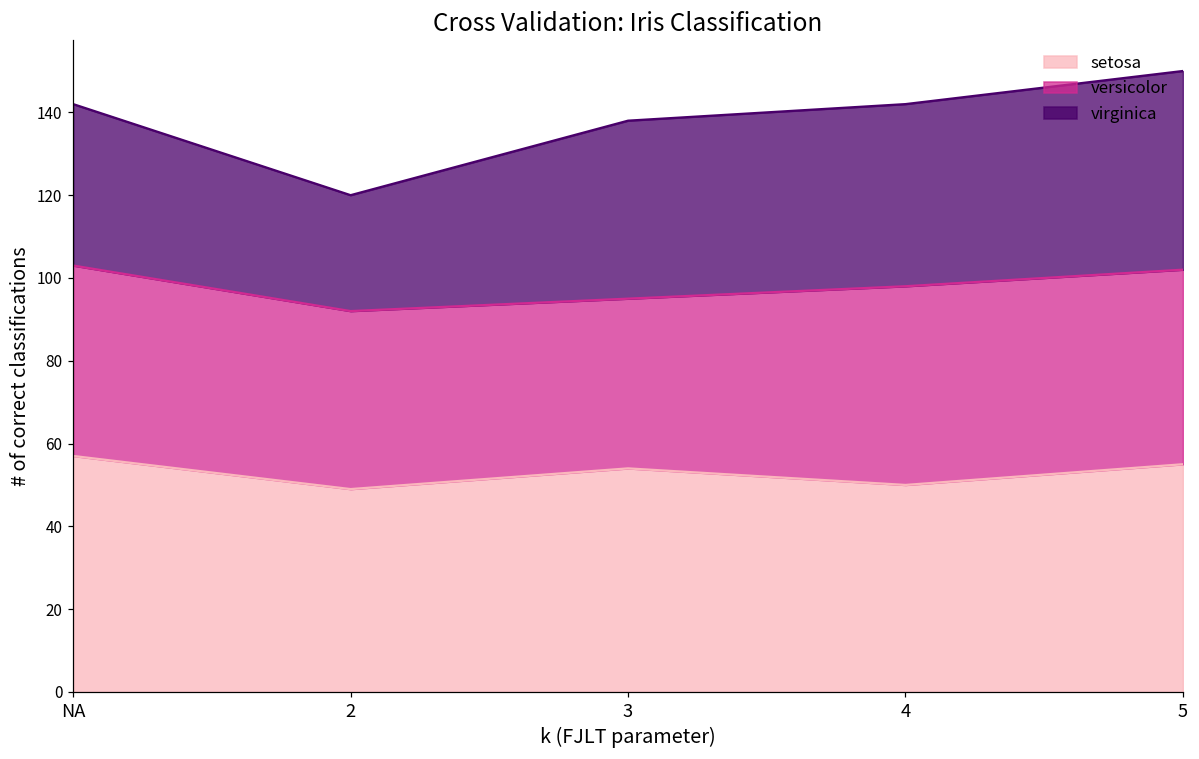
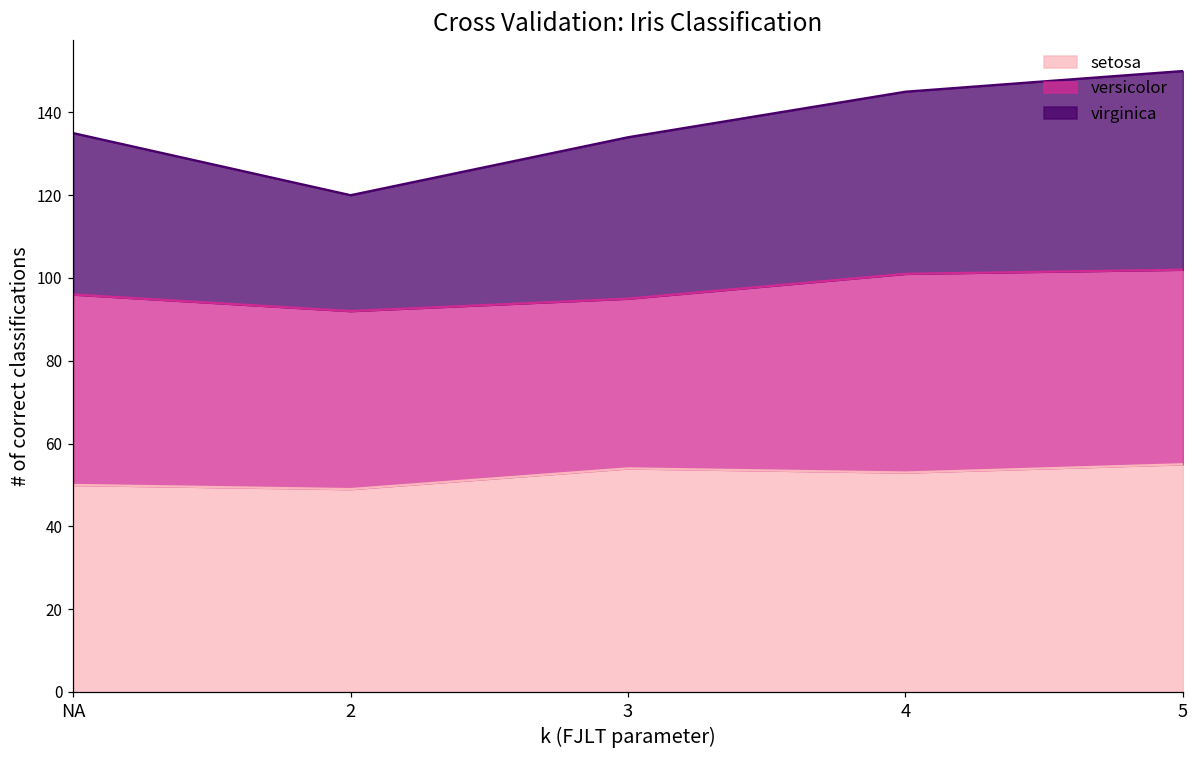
  {
    "setosa": {
-     "NA": 57,
+     "NA": 50,
      "2": 49,
      "3": 54,
-     "4": 50,
+     "4": 53,
      "5": 55
    },
    "versicolor": {
      "NA": 46,
      "2": 43,
      "3": 41,
      "4": 48,
      "5": 47
    },
    "virginica": {
      "NA": 39,
      "2": 28,
-     "3": 43,
+     "3": 39,
      "4": 44,
      "5": 48
    }
  }
